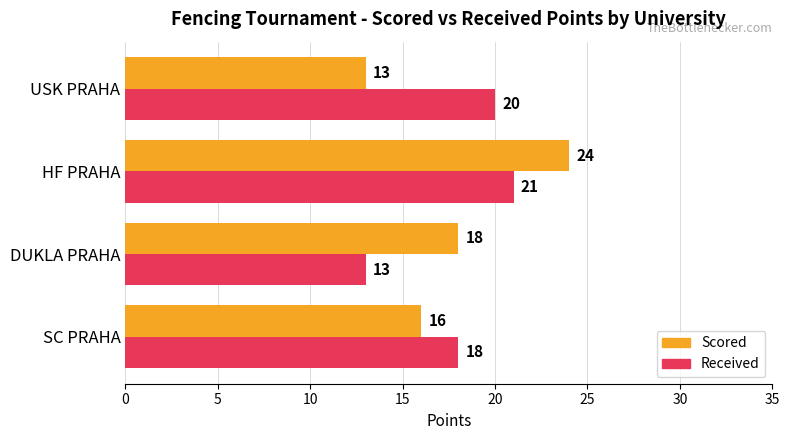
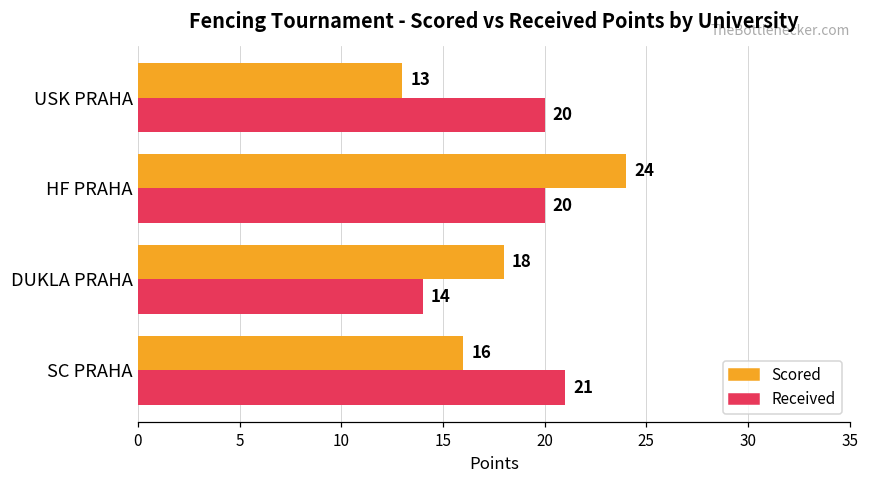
  {
    "Scored": {
      "USK PRAHA": 13,
      "HF PRAHA": 24,
      "DUKLA PRAHA": 18,
      "SC PRAHA": 16
    },
    "Received": {
      "USK PRAHA": 20,
-     "HF PRAHA": 21,
-     "DUKLA PRAHA": 13,
-     "SC PRAHA": 18
+     "HF PRAHA": 20,
+     "DUKLA PRAHA": 14,
+     "SC PRAHA": 21
    }
  }
